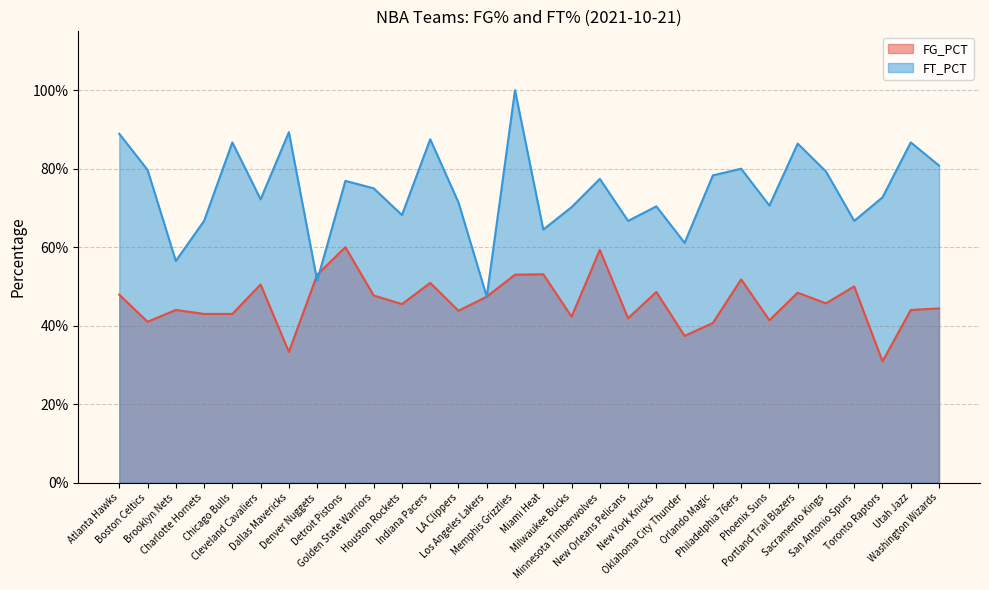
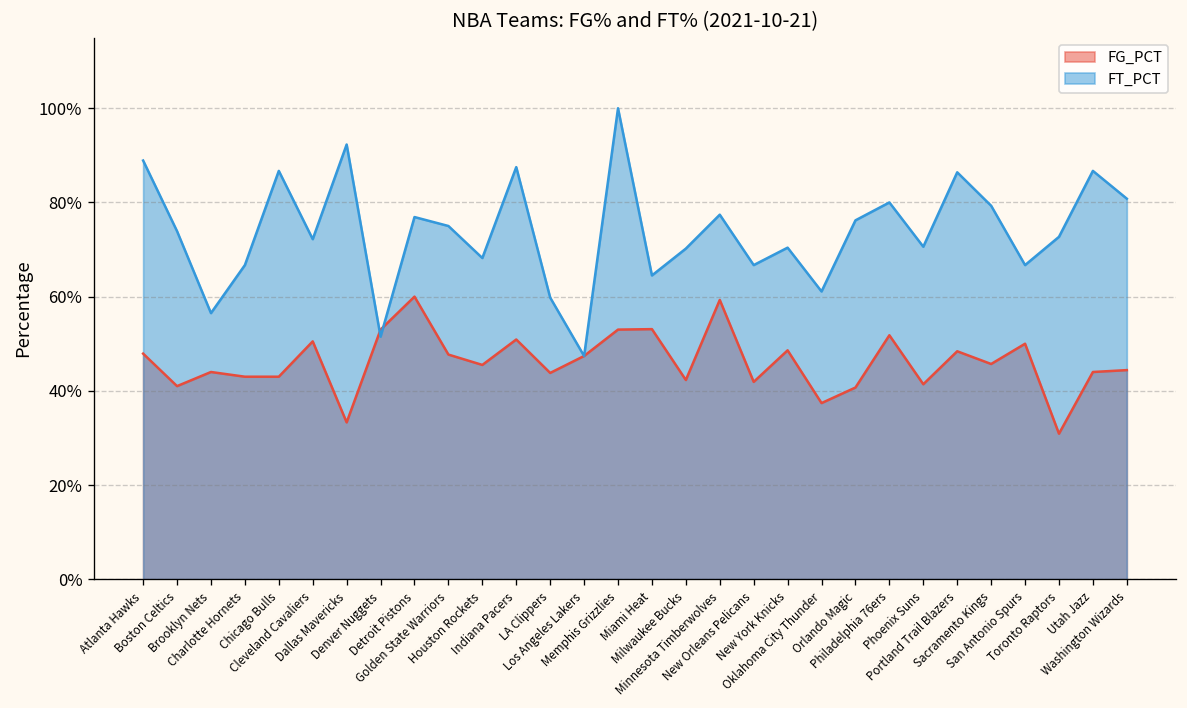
  {
    "FG_PCT": {
      "Atlanta Hawks": "48%",
      "Boston Celtics": "41%",
      "Brooklyn Nets": "44%",
      "Charlotte Hornets": "43%",
      "Chicago Bulls": "43%",
      "Cleveland Cavaliers": "51%",
      "Dallas Mavericks": "33%",
      "Denver Nuggets": "53%",
      "Detroit Pistons": "60%",
      "Golden State Warriors": "48%",
      "Houston Rockets": "46%",
      "Indiana Pacers": "51%",
      "LA Clippers": "44%",
      "Memphis Grizzlies": "53%",
      "Miami Heat": "53%",
      "Milwaukee Bucks": "42%",
      "Minnesota Timberwolves": "59%",
      "New Orleans Pelicans": "42%",
      "New York Knicks": "49%",
      "Oklahoma City Thunder": "37%",
      "Orlando Magic": "41%",
      "Philadelphia 76ers": "52%",
      "Phoenix Suns": "41%",
      "Portland Trail Blazers": "48%",
      "Sacramento Kings": "46%",
      "San Antonio Spurs": "50%",
      "Toronto Raptors": "31%",
      "Utah Jazz": "44%",
      "Washington Wizards": "44%"
    },
    "FT_PCT": {
      "Atlanta Hawks": "89%",
-     "Boston Celtics": "80%",
+     "Boston Celtics": "74%",
      "Brooklyn Nets": "56%",
      "Charlotte Hornets": "67%",
      "Chicago Bulls": "87%",
      "Cleveland Cavaliers": "72%",
-     "Dallas Mavericks": "89%",
+     "Dallas Mavericks": "92%",
      "Denver Nuggets": "52%",
      "Detroit Pistons": "77%",
      "Golden State Warriors": "75%",
      "Houston Rockets": "68%",
      "Indiana Pacers": "88%",
-     "LA Clippers": "71%",
+     "LA Clippers": "60%",
      "Memphis Grizzlies": "100%",
      "Miami Heat": "65%",
      "Milwaukee Bucks": "70%",
      "Minnesota Timberwolves": "77%",
      "New Orleans Pelicans": "67%",
      "New York Knicks": "70%",
      "Oklahoma City Thunder": "61%",
-     "Orlando Magic": "78%",
+     "Orlando Magic": "76%",
      "Philadelphia 76ers": "80%",
      "Phoenix Suns": "71%",
      "Portland Trail Blazers": "86%",
      "Sacramento Kings": "79%",
      "San Antonio Spurs": "67%",
      "Toronto Raptors": "73%",
      "Utah Jazz": "87%",
      "Washington Wizards": "81%"
    }
  }
